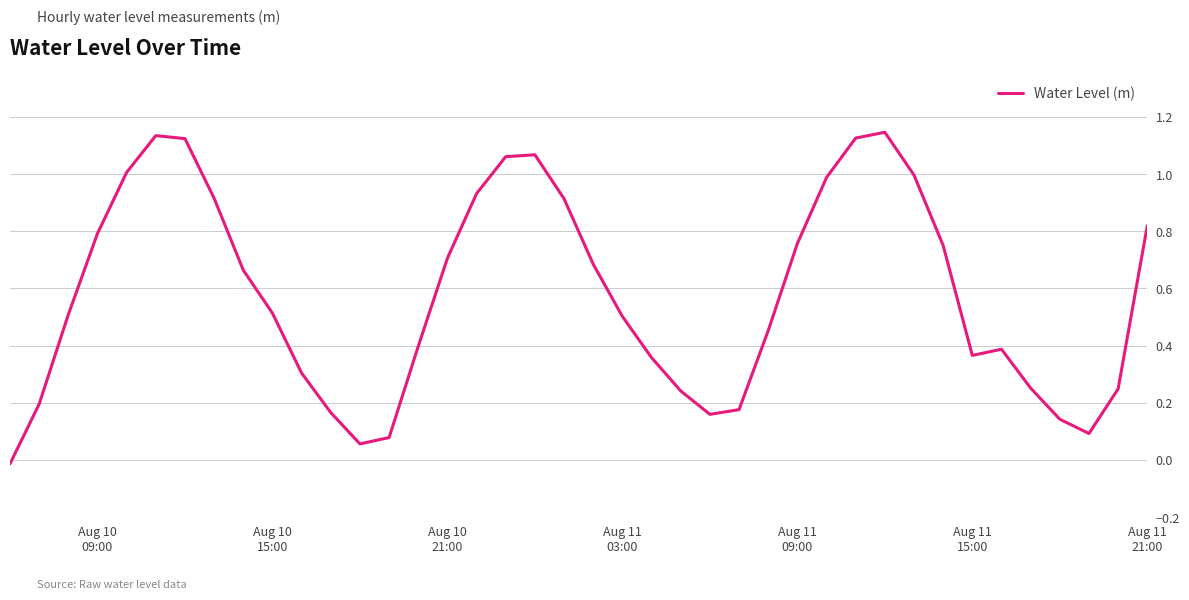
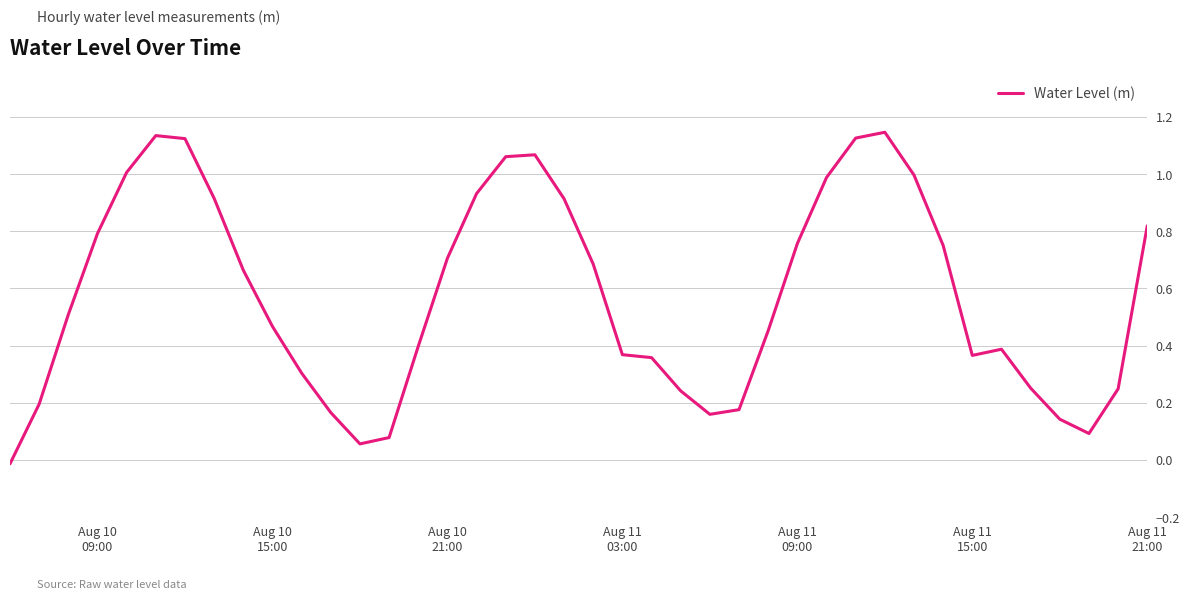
  {
    "Aug 10 09:00": 0.79,
-   "Aug 10 15:00": 0.51,
+   "Aug 10 15:00": 0.47,
    "Aug 10 21:00": 0.71,
-   "Aug 11 03:00": 0.50,
+   "Aug 11 03:00": 0.37,
    "Aug 11 09:00": 0.76,
    "Aug 11 15:00": 0.37,
    "Aug 11 21:00": 0.82
  }
